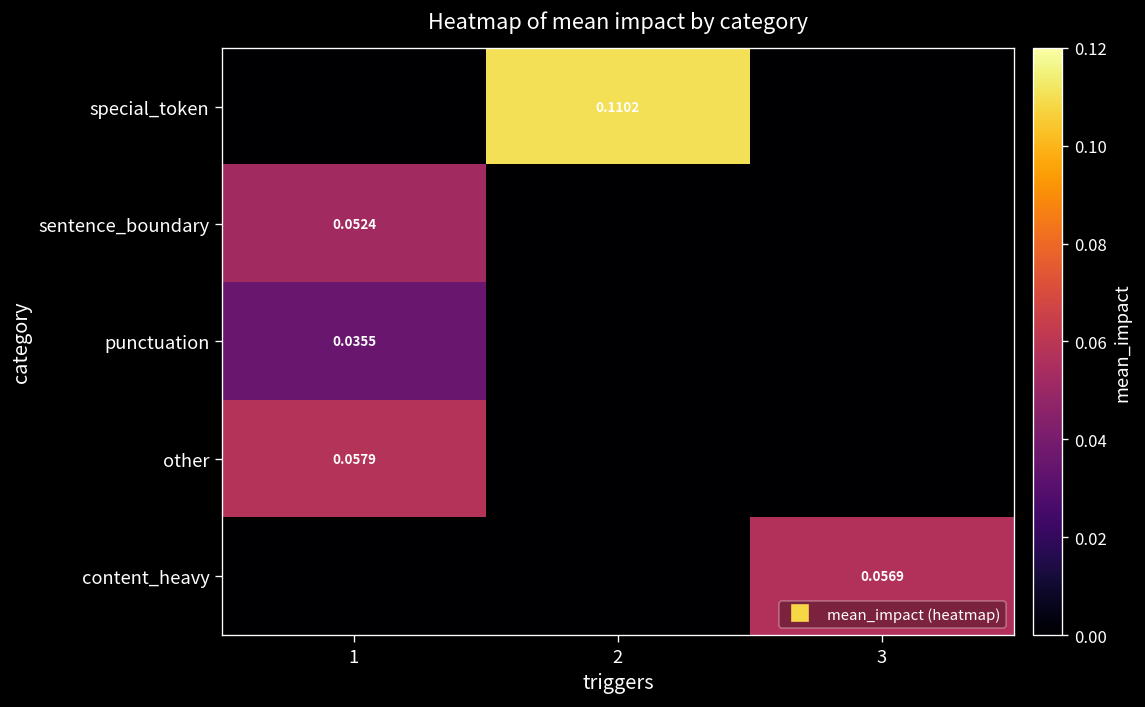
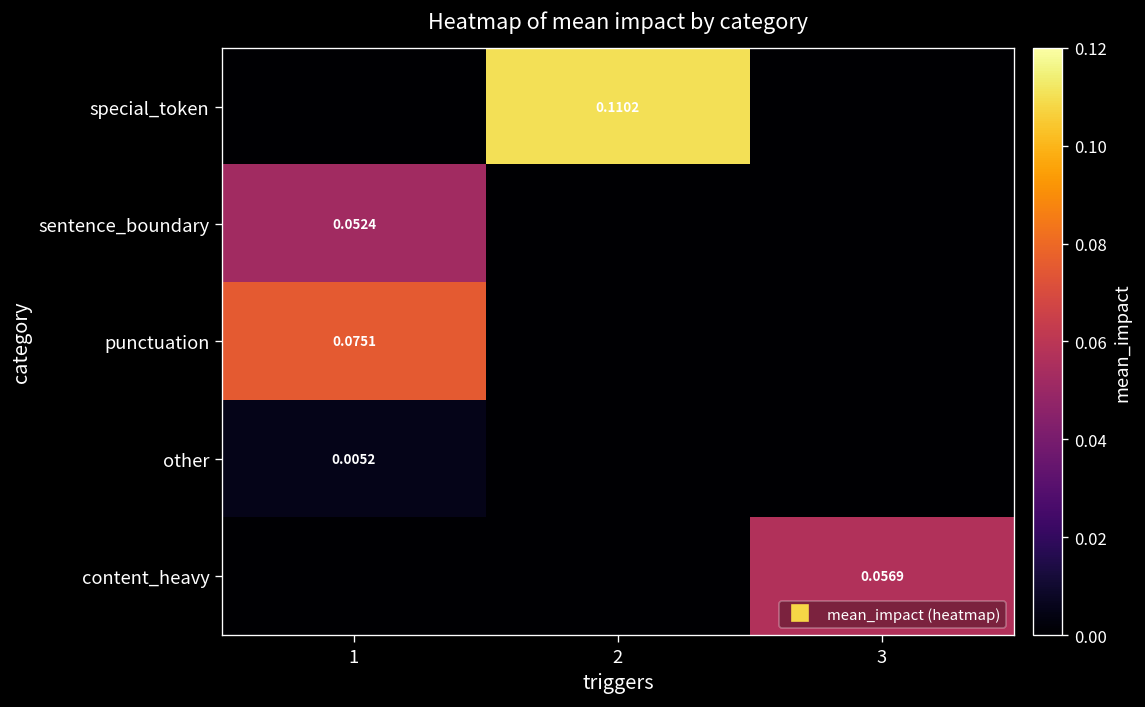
  {
    "special_token": {
      "2": 0.1102
    },
    "sentence_boundary": {
      "1": 0.0524
    },
    "punctuation": {
-     "1": 0.0355
+     "1": 0.0751
    },
    "other": {
-     "1": 0.0579
+     "1": 0.0052
    },
    "content_heavy": {
      "3": 0.0569
    }
  }
